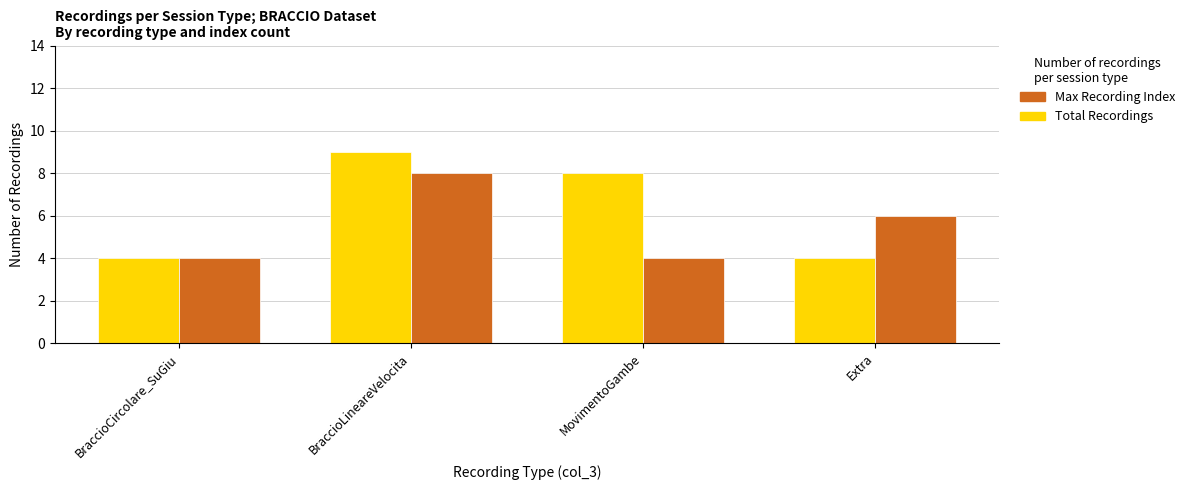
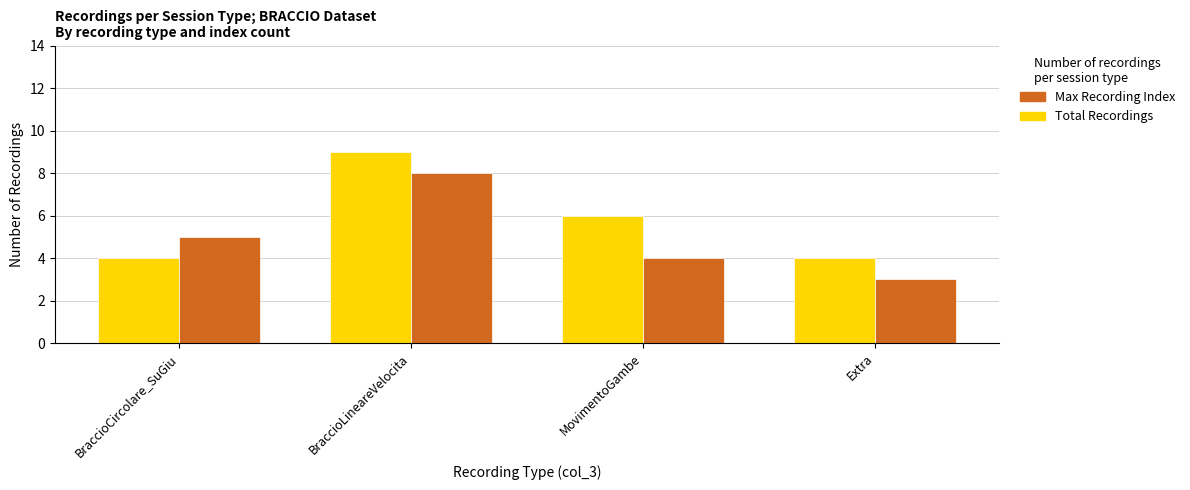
  {
    "Total Recordings": {
      "BraccioCircolare_SuGiu": 4,
      "BraccioLineareVelocita": 9,
-     "MovimentoGambe": 8,
+     "MovimentoGambe": 6,
      "Extra": 4
    },
    "Max Recording Index": {
-     "BraccioCircolare_SuGiu": 4,
+     "BraccioCircolare_SuGiu": 5,
      "BraccioLineareVelocita": 8,
      "MovimentoGambe": 4,
-     "Extra": 6
+     "Extra": 3
    }
  }
